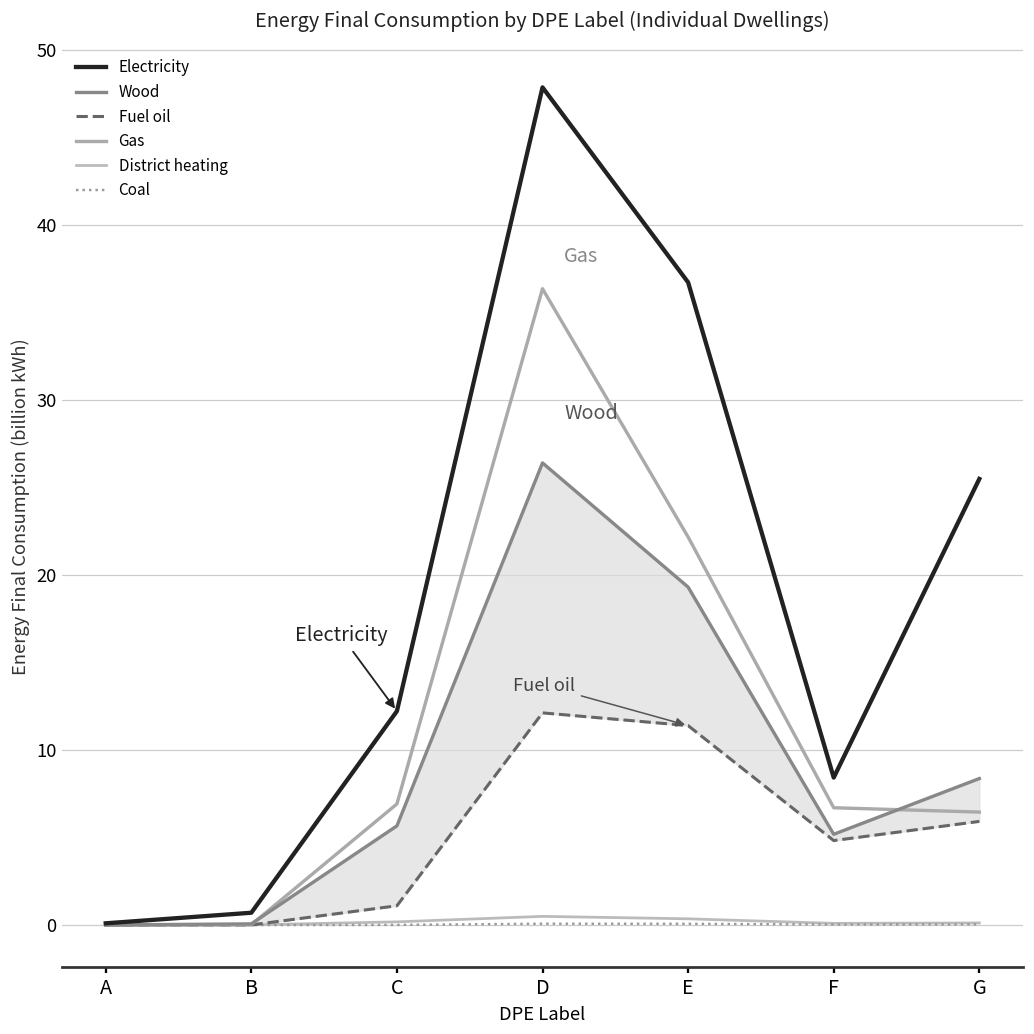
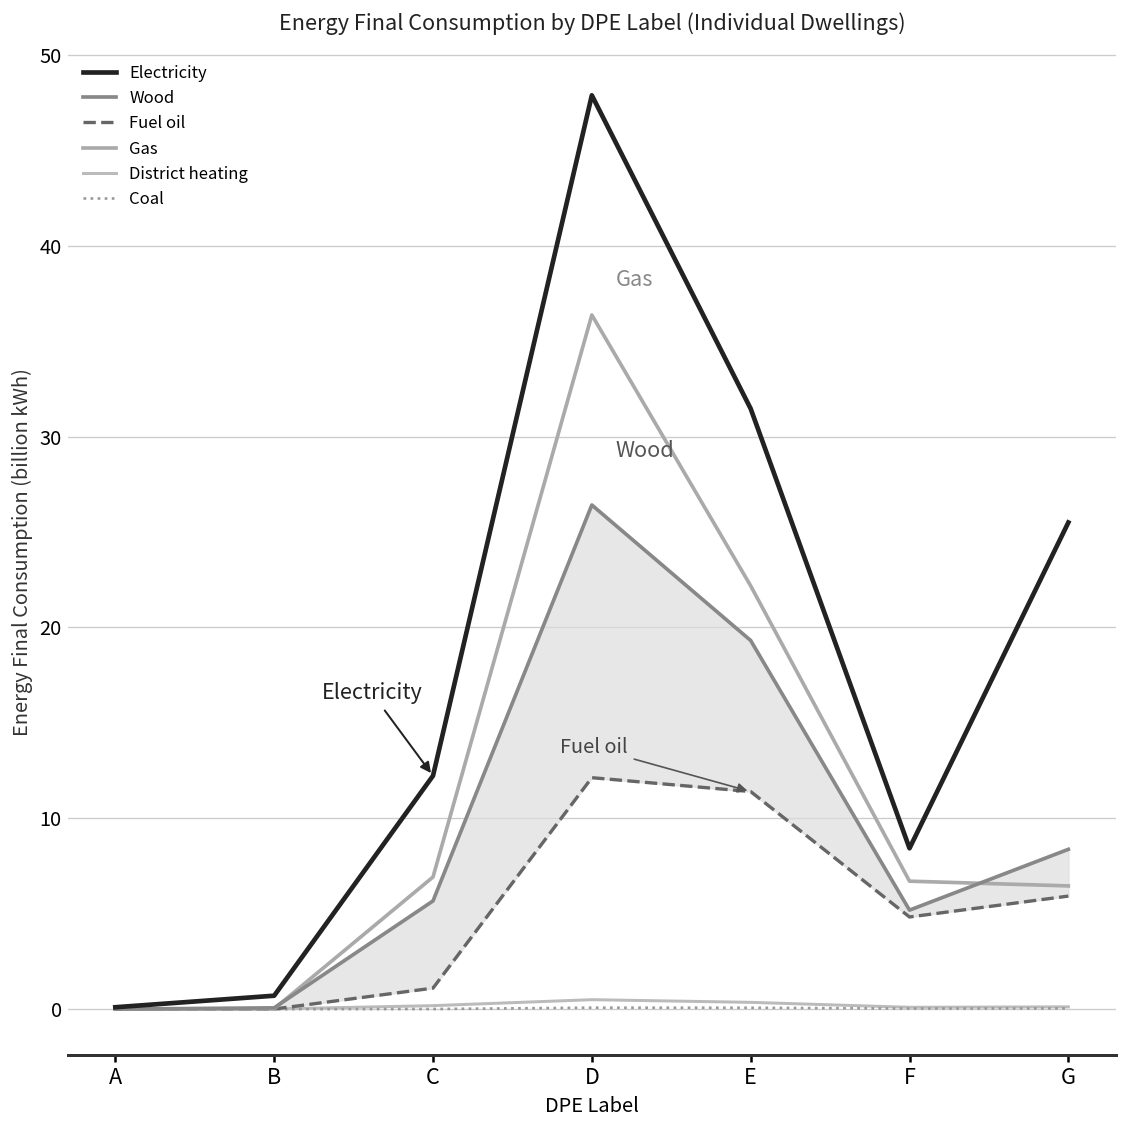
  {
    "Electricity": {
      "B": 0.7,
      "C": 12.2,
      "D": 47.9,
-     "E": 36.7,
+     "E": 31.5,
      "F": 8.4,
      "G": 25.5
    }
  }
